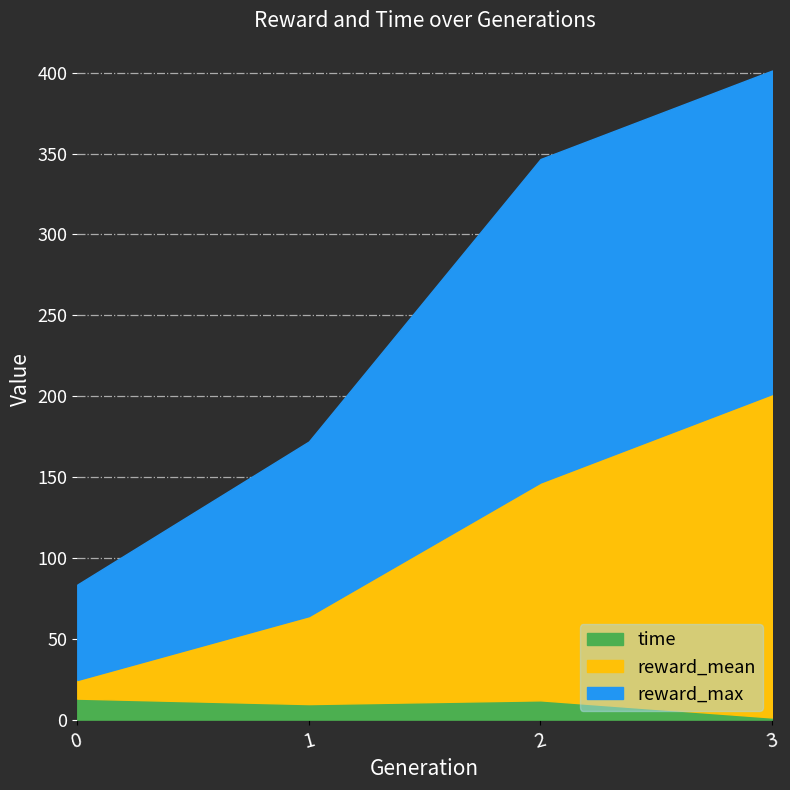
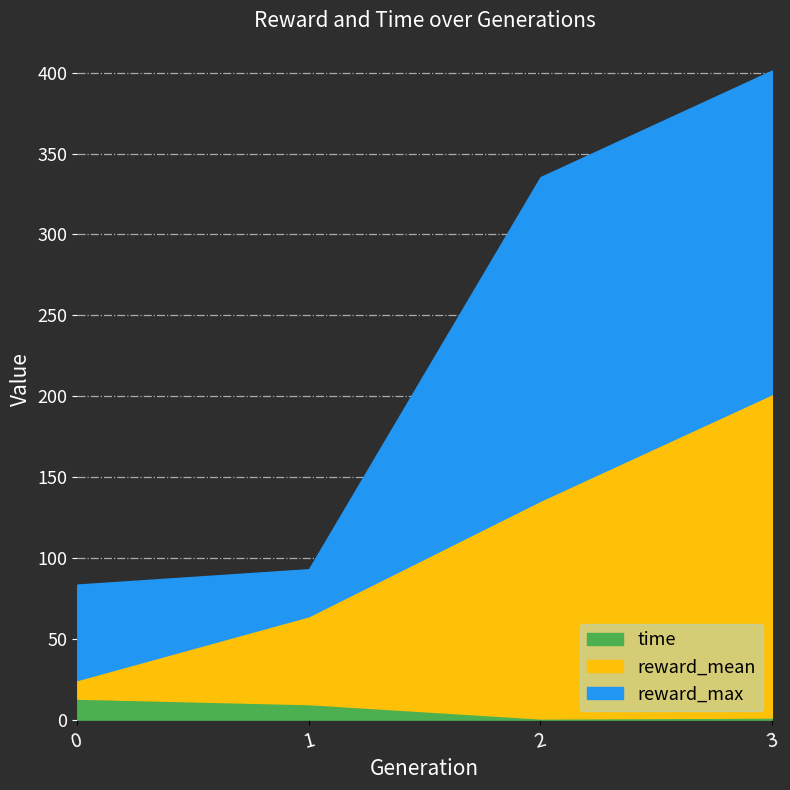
  {
    "time": {
-     "2": 12
+     "2": 1
    },
    "reward_max": {
      "0": 59,
-     "1": 108,
+     "1": 29,
      "2": 200,
      "3": 200
    }
  }
